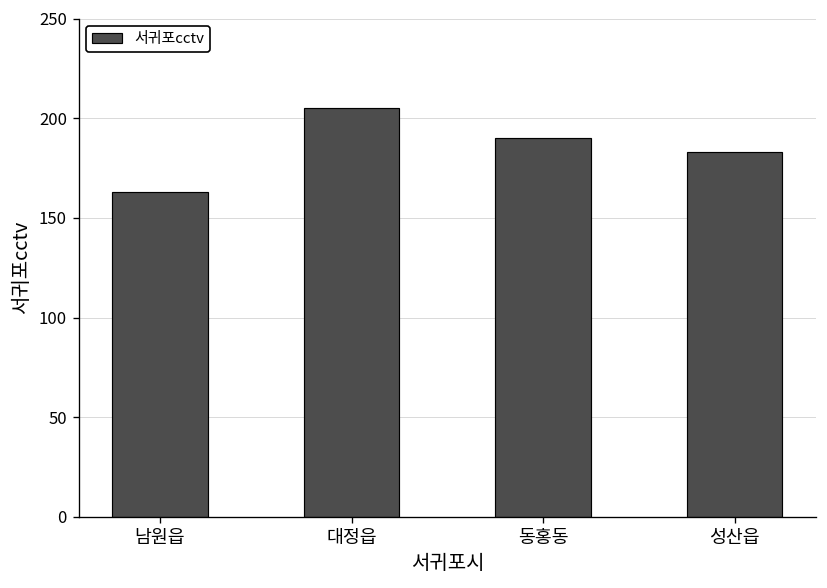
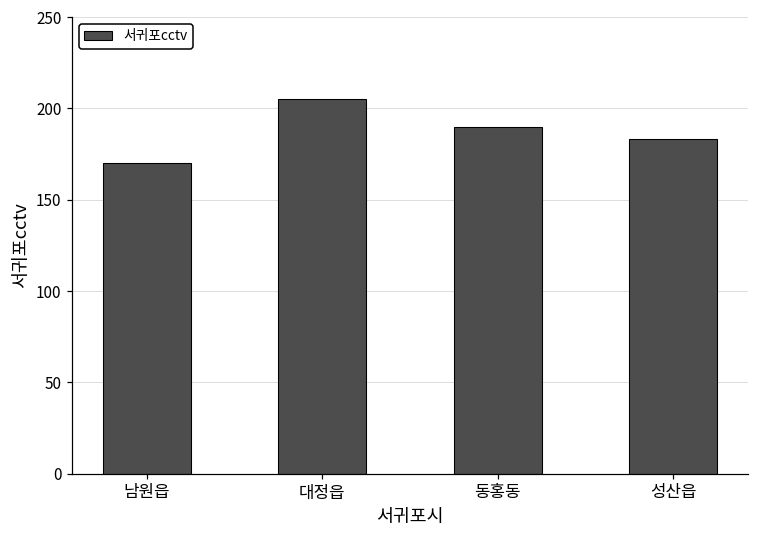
  {
-   "남원읍": 163,
+   "남원읍": 170,
    "대정읍": 205,
    "동홍동": 190,
    "성산읍": 183
  }
